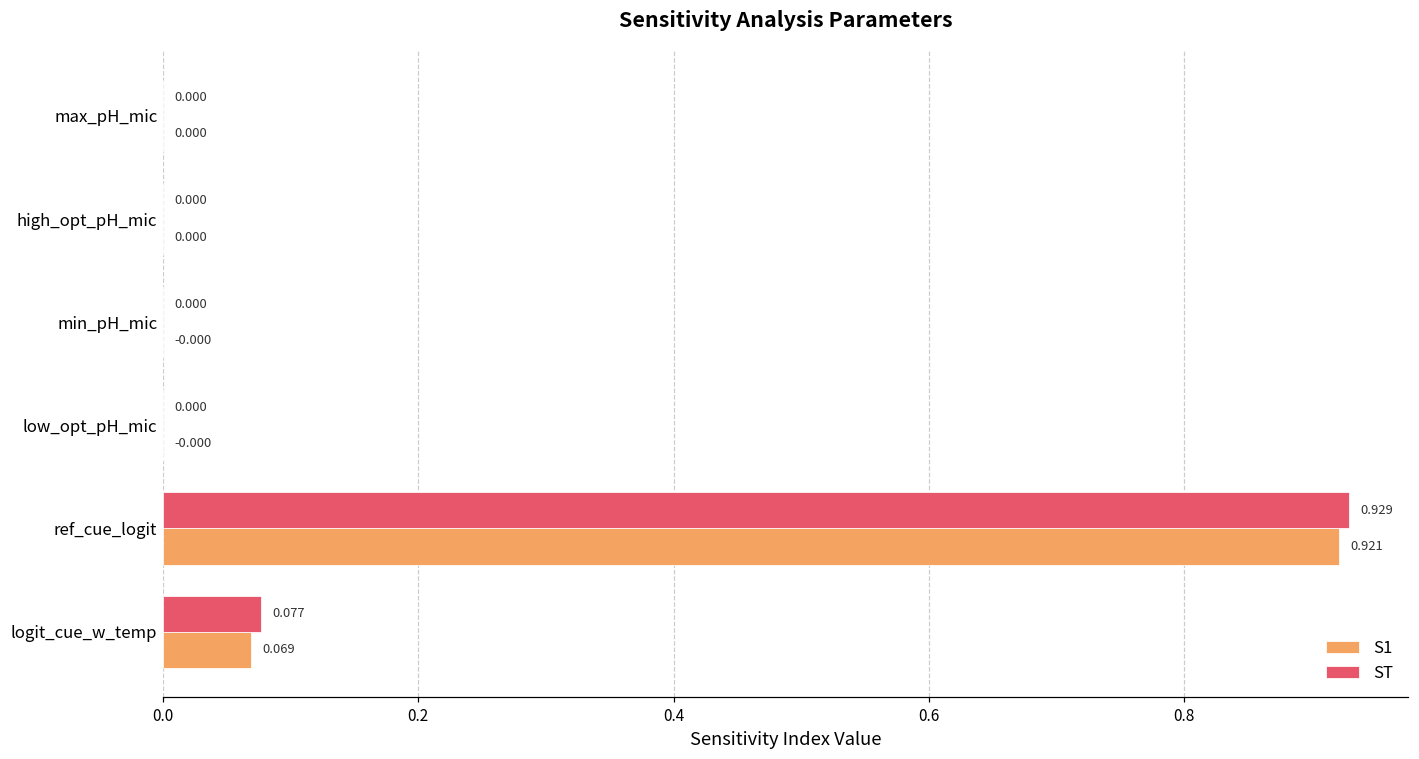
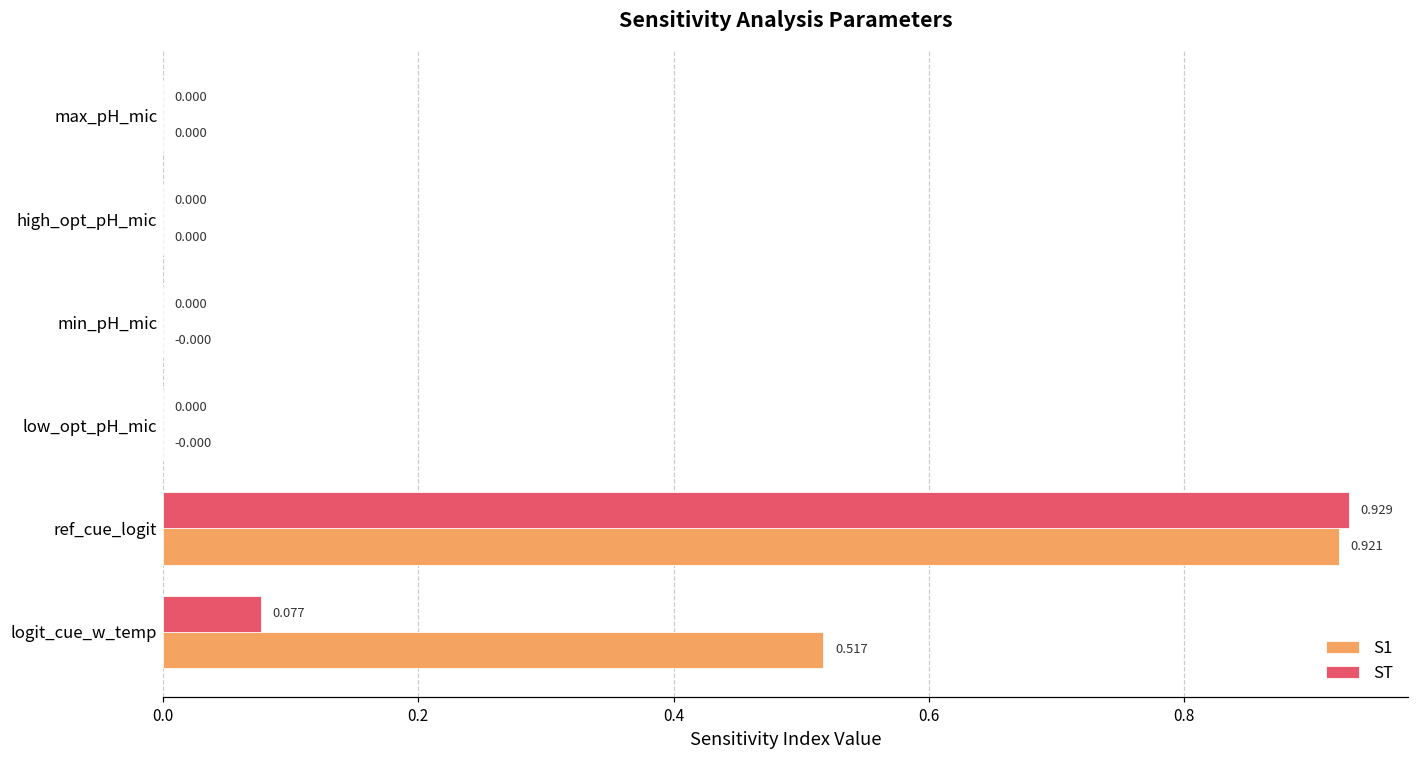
  {
    "S1": {
      "max_pH_mic": 0.000,
      "high_opt_pH_mic": 0.000,
      "min_pH_mic": -0.000,
      "low_opt_pH_mic": -0.000,
      "ref_cue_logit": 0.921,
-     "logit_cue_w_temp": 0.069
+     "logit_cue_w_temp": 0.517
    },
    "ST": {
      "max_pH_mic": 0.000,
      "high_opt_pH_mic": 0.000,
      "min_pH_mic": 0.000,
      "low_opt_pH_mic": 0.000,
      "ref_cue_logit": 0.929,
      "logit_cue_w_temp": 0.077
    }
  }
